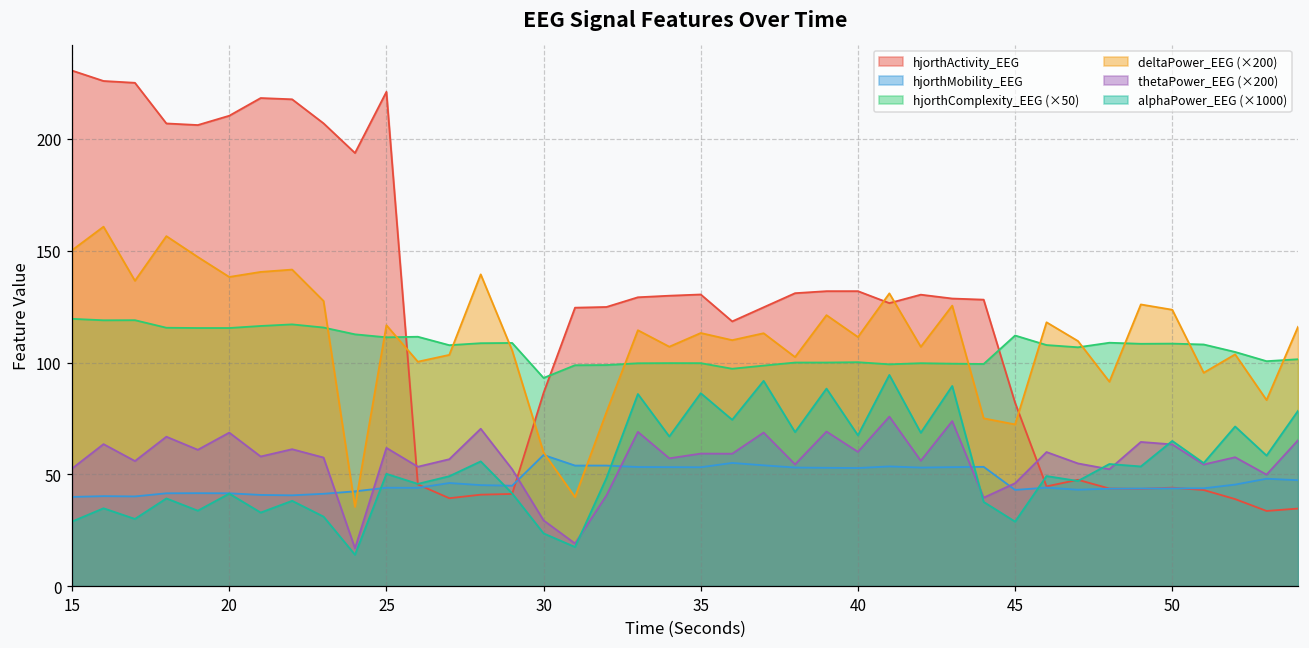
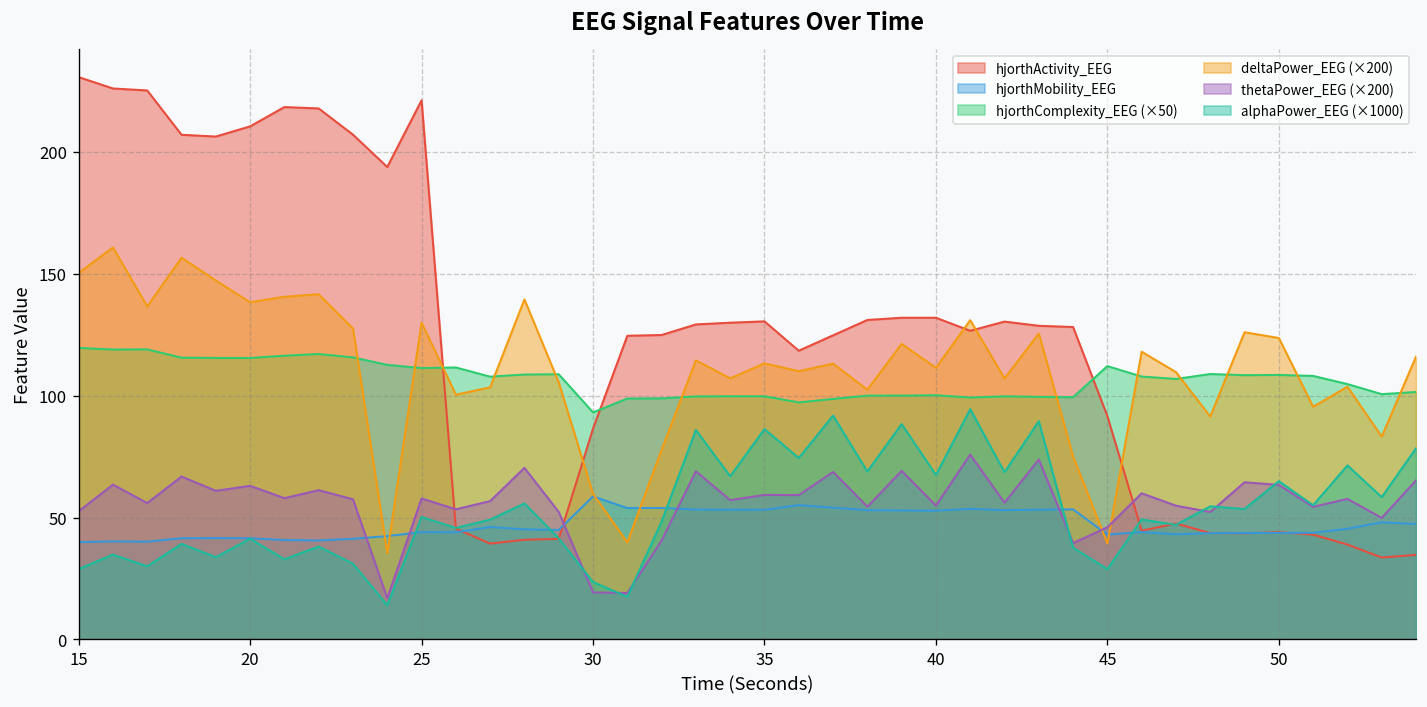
  {
    "hjorthActivity_EEG": {
      "15": 231,
      "20": 210,
      "25": 221,
      "30": 86,
      "35": 130,
      "40": 132,
-     "45": 82
+     "45": 92
    },
    "deltaPower_EEG (×200)": {
      "15": 150,
      "20": 138,
-     "25": 117,
+     "25": 130,
      "35": 113,
      "40": 111,
-     "45": 72,
+     "45": 39,
      "50": 124
    },
    "thetaPower_EEG (×200)": {
      "15": 53,
-     "20": 69,
-     "25": 62,
-     "30": 29,
+     "20": 63,
+     "25": 58,
+     "30": 19,
      "35": 59,
-     "40": 60,
+     "40": 55,
      "45": 46,
      "50": 63
    }
  }
